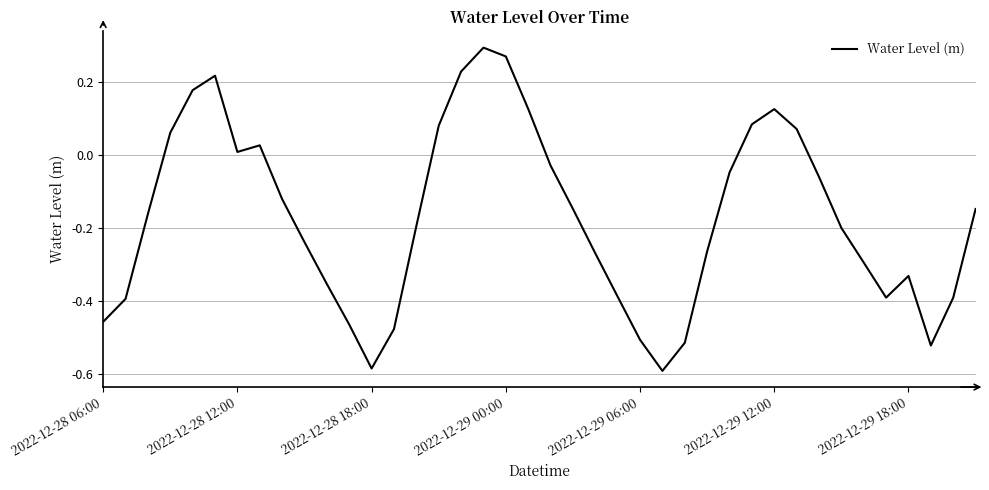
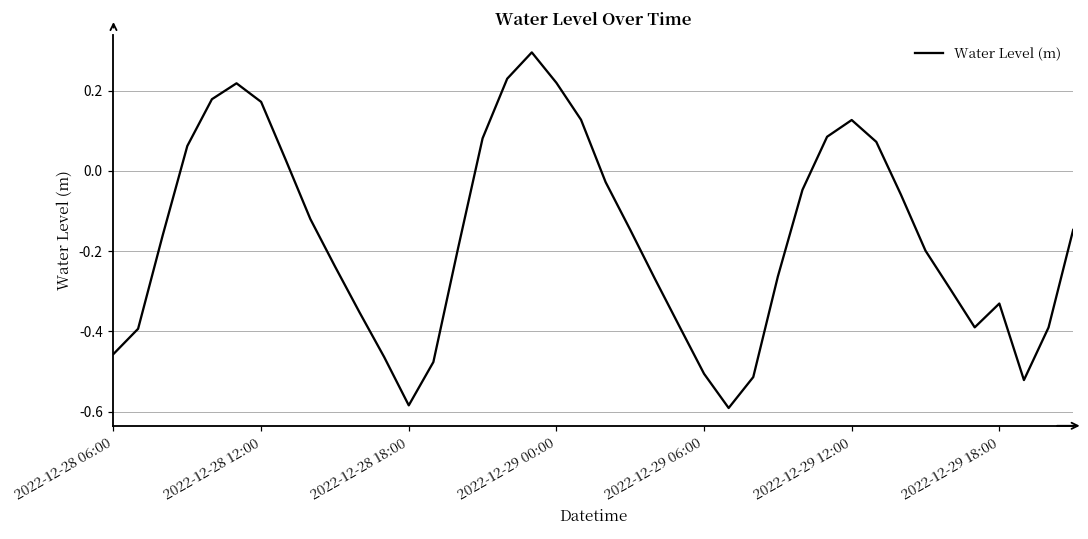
  {
    "2022-12-28 06:00": -0.46,
-   "2022-12-28 12:00": 0.01,
+   "2022-12-28 12:00": 0.17,
    "2022-12-28 18:00": -0.58,
-   "2022-12-29 00:00": 0.27,
+   "2022-12-29 00:00": 0.22,
    "2022-12-29 06:00": -0.51,
    "2022-12-29 12:00": 0.13,
    "2022-12-29 18:00": -0.33
  }
